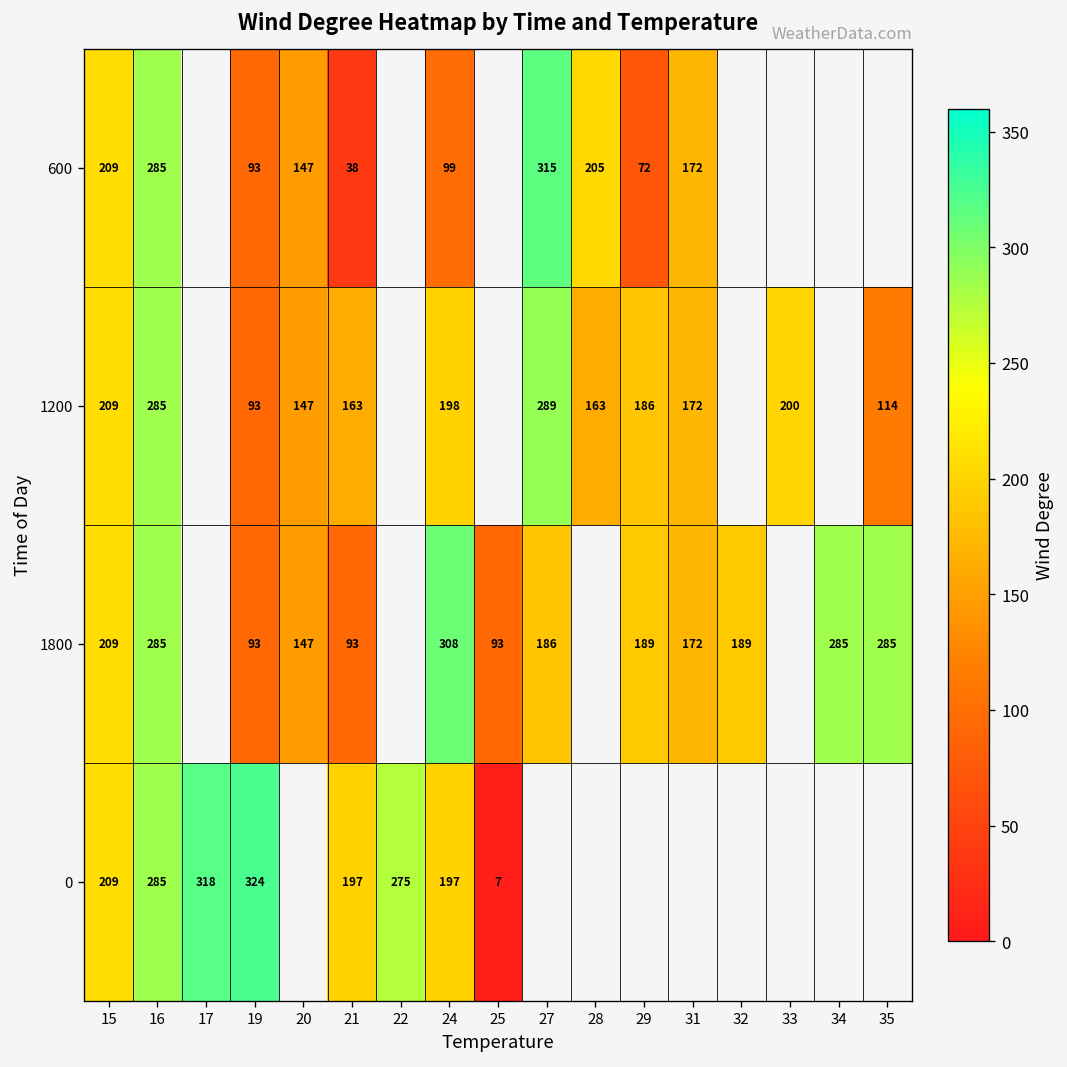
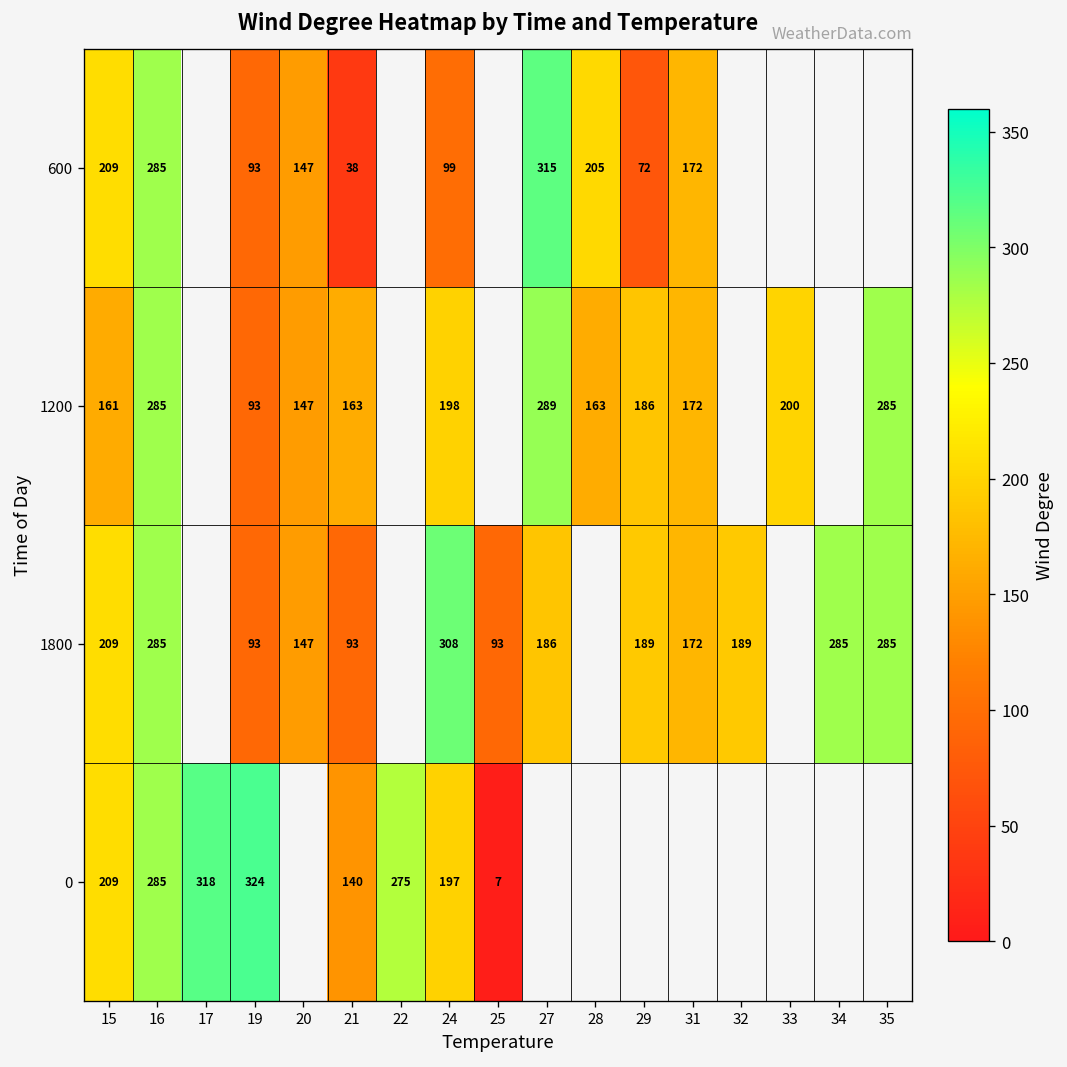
  {
    "600": {
      "15": 209,
      "16": 285,
      "19": 93,
      "20": 147,
      "21": 38,
      "24": 99,
      "27": 315,
      "28": 205,
      "29": 72,
      "31": 172
    },
    "1200": {
-     "15": 209,
+     "15": 161,
      "16": 285,
      "19": 93,
      "20": 147,
      "21": 163,
      "24": 198,
      "27": 289,
      "28": 163,
      "29": 186,
      "31": 172,
      "33": 200,
-     "35": 114
+     "35": 285
    },
    "1800": {
      "15": 209,
      "16": 285,
      "19": 93,
      "20": 147,
      "21": 93,
      "24": 308,
      "25": 93,
      "27": 186,
      "29": 189,
      "31": 172,
      "32": 189,
      "34": 285,
      "35": 285
    },
    "0": {
      "15": 209,
      "16": 285,
      "17": 318,
      "19": 324,
-     "21": 197,
+     "21": 140,
      "22": 275,
      "24": 197,
      "25": 7
    }
  }
